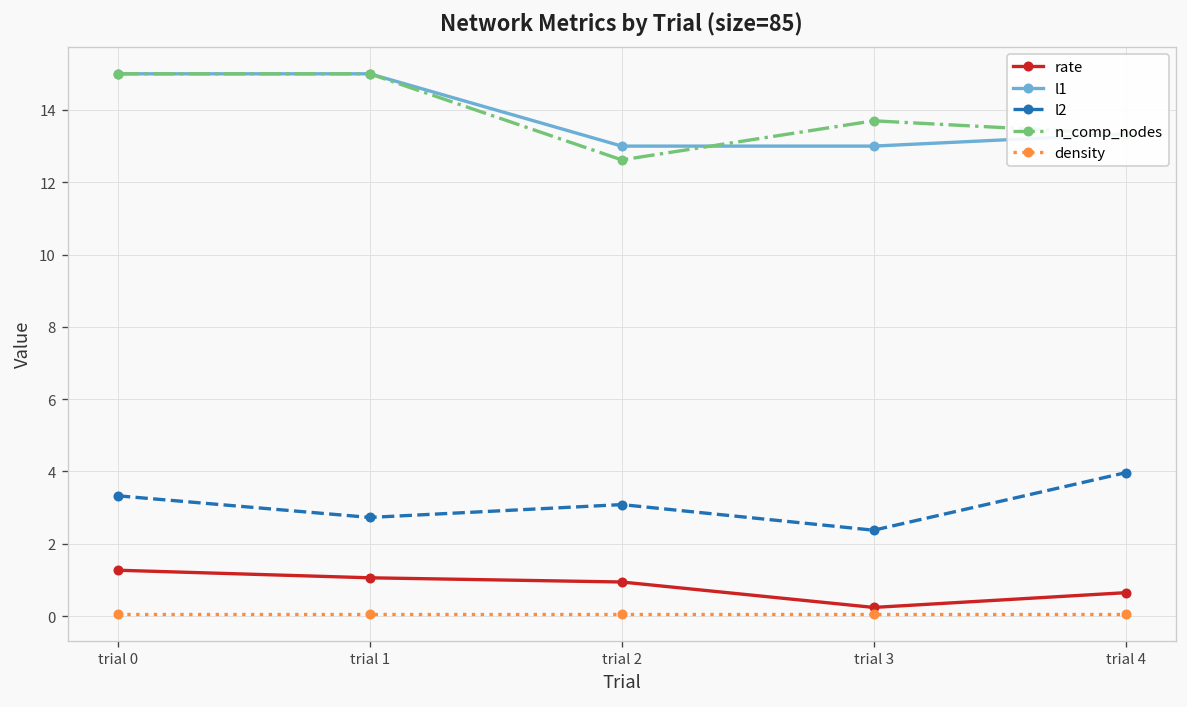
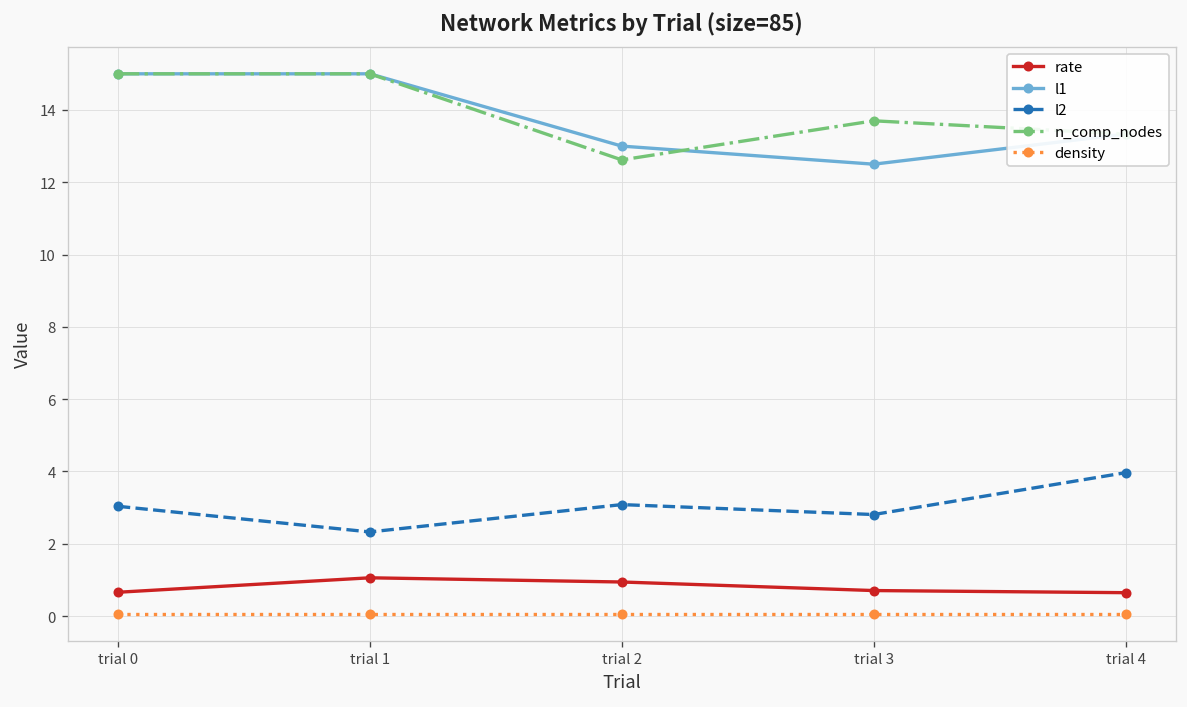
  {
    "rate": {
-     "trial 0": 1.3,
+     "trial 0": 0.7,
      "trial 1": 1.1,
      "trial 2": 0.9,
-     "trial 3": 0.2,
+     "trial 3": 0.7,
      "trial 4": 0.6
    },
    "l1": {
      "trial 2": 13.0,
-     "trial 3": 13.0
+     "trial 3": 12.5
    },
    "l2": {
-     "trial 0": 3.3,
-     "trial 1": 2.7,
+     "trial 0": 3.0,
+     "trial 1": 2.3,
      "trial 2": 3.1,
-     "trial 3": 2.4,
+     "trial 3": 2.8,
      "trial 4": 4.0
    },
    "n_comp_nodes": {
      "trial 2": 12.6,
      "trial 3": 13.7
    },
    "density": {
      "trial 0": 0.1,
      "trial 1": 0.1,
      "trial 2": 0.1,
      "trial 3": 0.1,
      "trial 4": 0.1
    }
  }
